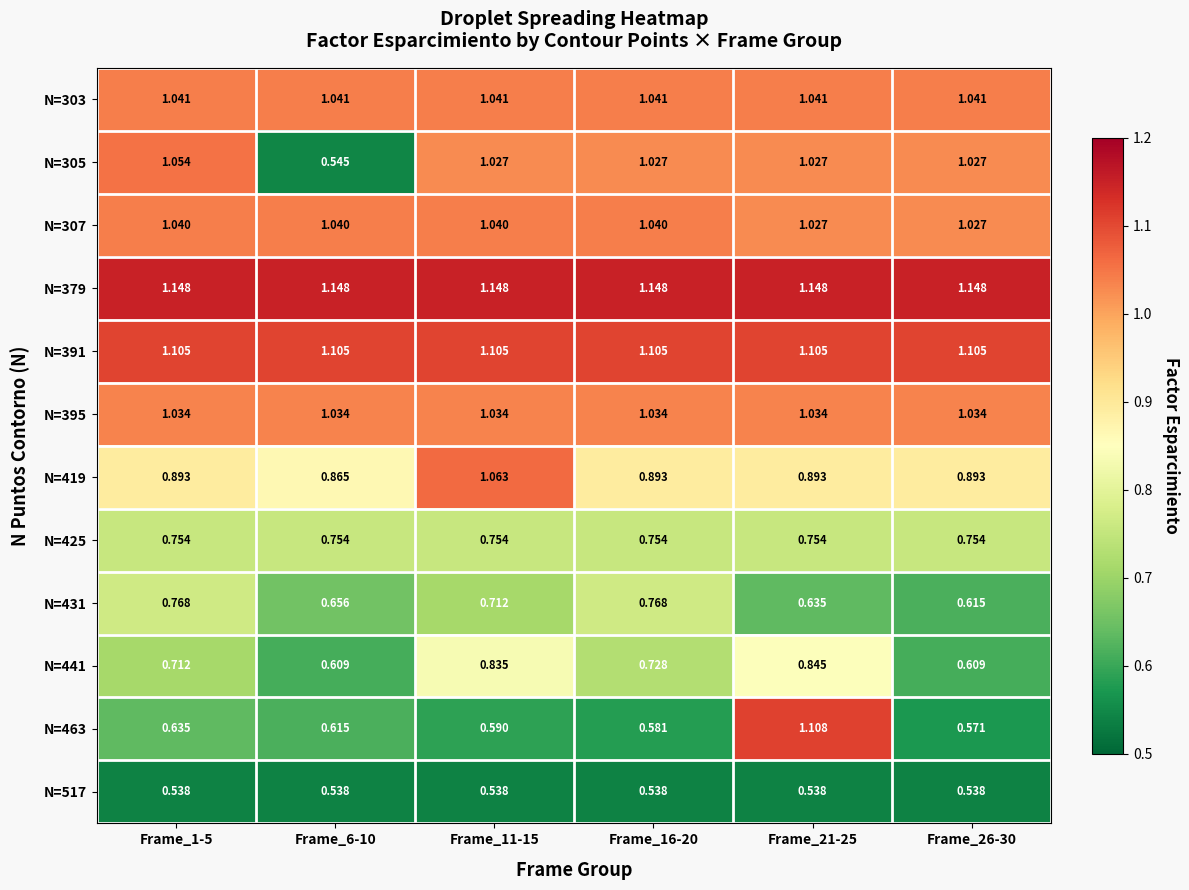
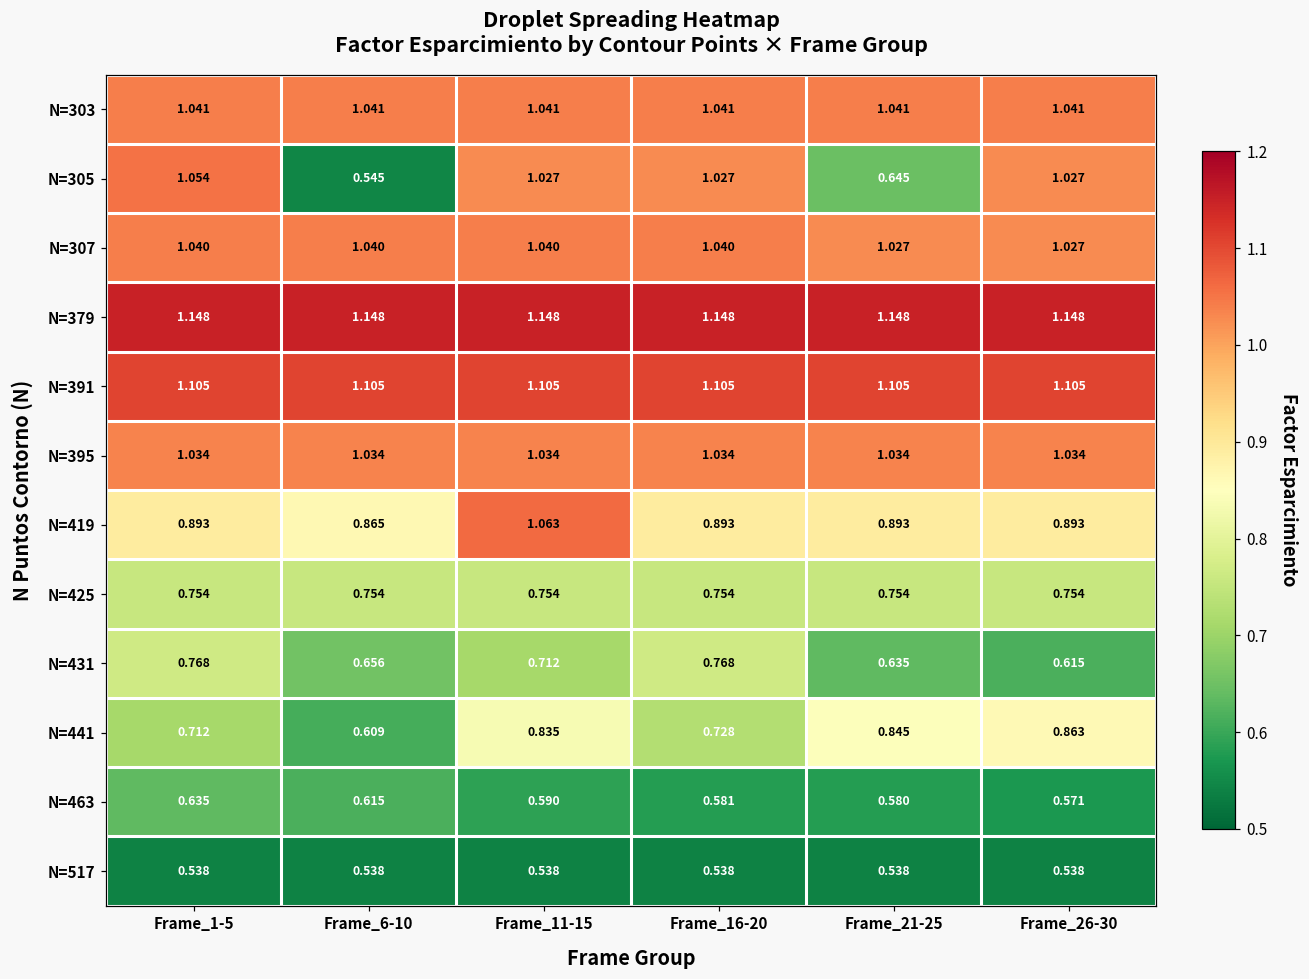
  {
    "N=305": {
-     "Frame_21-25": 1.027
+     "Frame_21-25": 0.645
    },
    "N=441": {
-     "Frame_26-30": 0.609
+     "Frame_26-30": 0.863
    },
    "N=463": {
-     "Frame_21-25": 1.108
+     "Frame_21-25": 0.580
    }
  }
